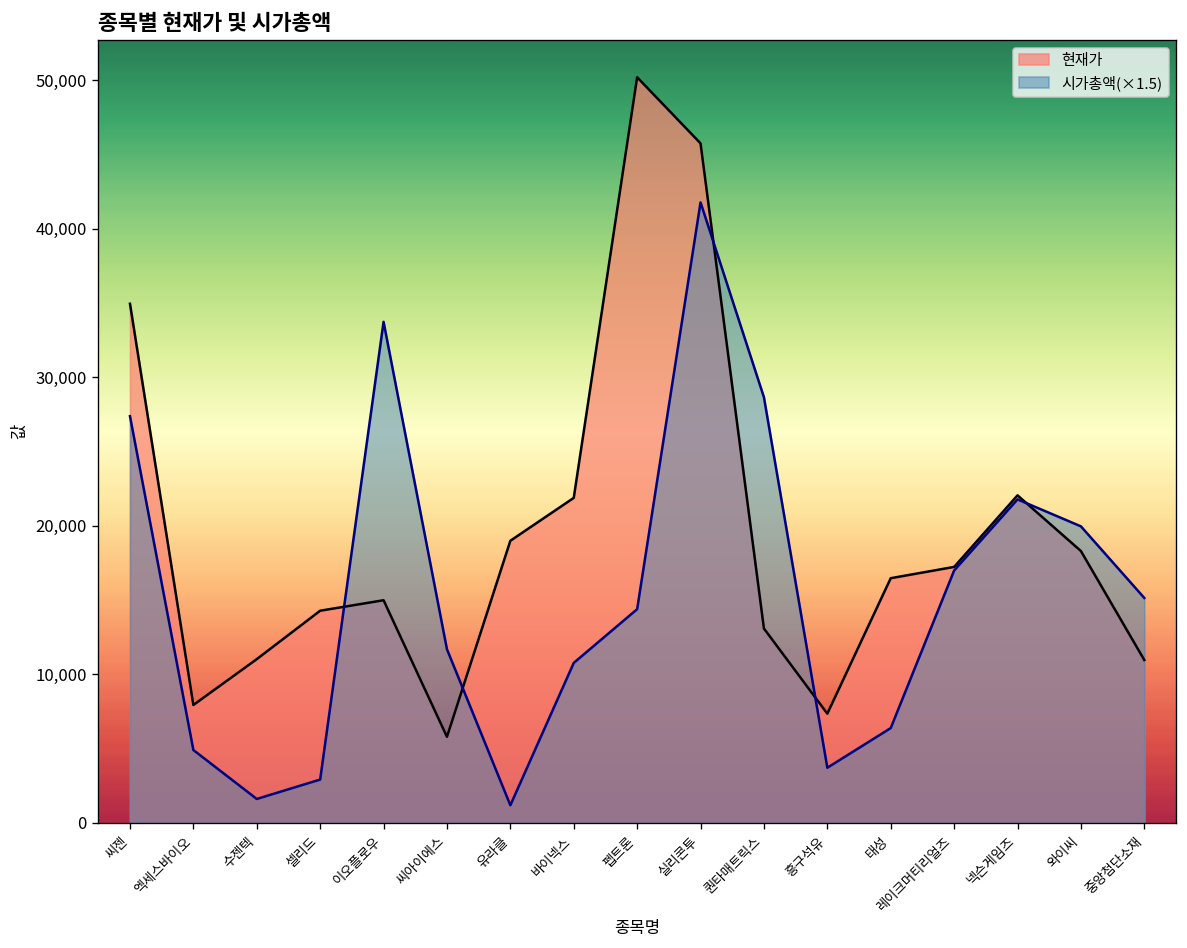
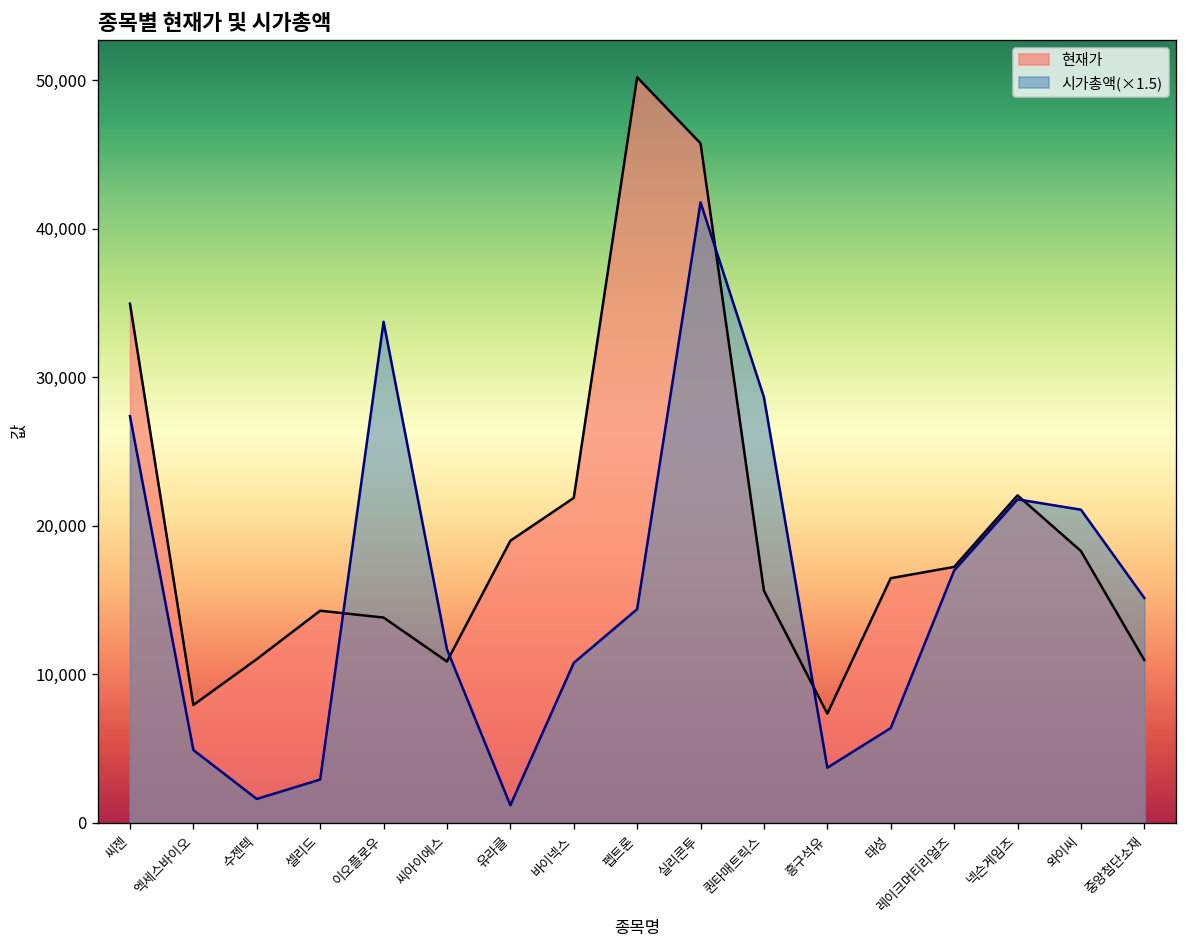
  {
    "현재가": {
      "씨젠": "35,000",
      "엑세스바이오": "7,900",
      "수젠텍": "11,000",
      "셀리드": "14,300",
-     "이오플로우": "15,000",
-     "씨아이에스": "5,800",
+     "이오플로우": "13,800",
+     "씨아이에스": "10,900",
      "유라클": "19,000",
      "바이넥스": "21,900",
      "펩트론": "50,200",
      "실리콘투": "45,800",
-     "퀀타매트릭스": "13,100",
+     "퀀타매트릭스": "15,600",
      "흥구석유": "7,400",
      "태성": "16,500",
      "레이크머티리얼즈": "17,200",
      "넥슨게임즈": "22,100",
      "와이씨": "18,300",
      "중앙첨단소재": "11,000"
    },
    "시가총액(×1.5)": {
      "씨젠": "27,400",
      "엑세스바이오": "4,900",
      "수젠텍": "1,600",
      "셀리드": "2,900",
      "이오플로우": "33,700",
      "씨아이에스": "11,700",
      "유라클": "1,200",
      "바이넥스": "10,800",
      "펩트론": "14,400",
      "실리콘투": "41,800",
      "퀀타매트릭스": "28,700",
      "흥구석유": "3,700",
      "태성": "6,400",
      "레이크머티리얼즈": "17,000",
      "넥슨게임즈": "21,800",
-     "와이씨": "20,000",
+     "와이씨": "21,100",
      "중앙첨단소재": "15,100"
    }
  }
